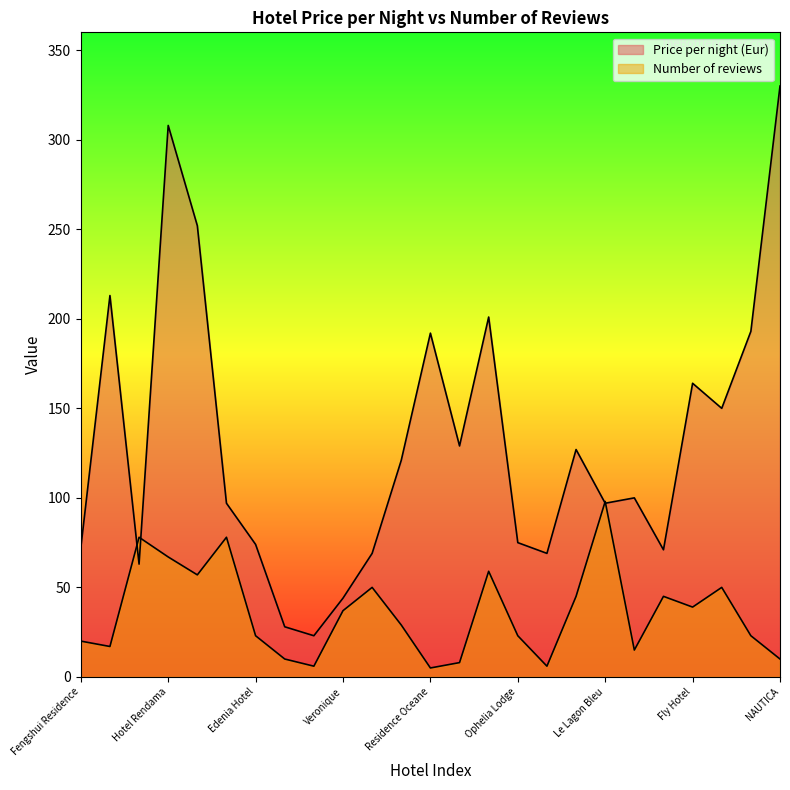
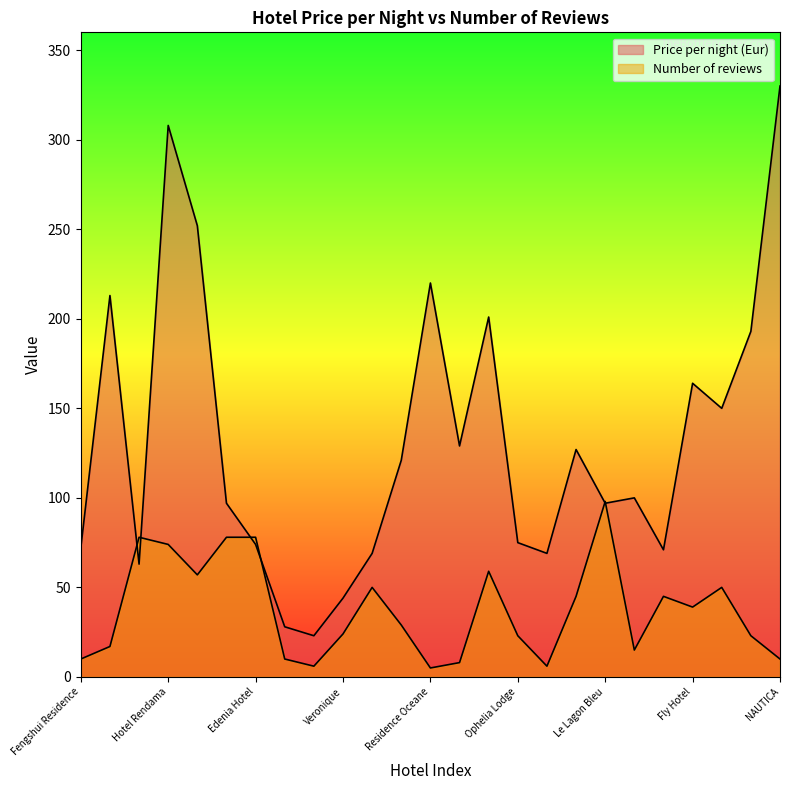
  {
    "Price per night (Eur)": {
      "Fengshui Residence": 72,
      "Hotel Rendama": 308,
      "Edenia Hotel": 74,
      "Veronique": 44,
-     "Residence Oceane": 192,
+     "Residence Oceane": 220,
      "Ophelia Lodge": 75,
      "Fly Hotel": 164,
      "NAUTICA": 330
    },
    "Number of reviews": {
-     "Fengshui Residence": 20,
-     "Hotel Rendama": 67,
-     "Edenia Hotel": 23,
-     "Veronique": 37,
+     "Fengshui Residence": 10,
+     "Hotel Rendama": 74,
+     "Edenia Hotel": 78,
+     "Veronique": 24,
      "Residence Oceane": 5,
      "Ophelia Lodge": 23,
      "Fly Hotel": 39,
      "NAUTICA": 10
    }
  }
